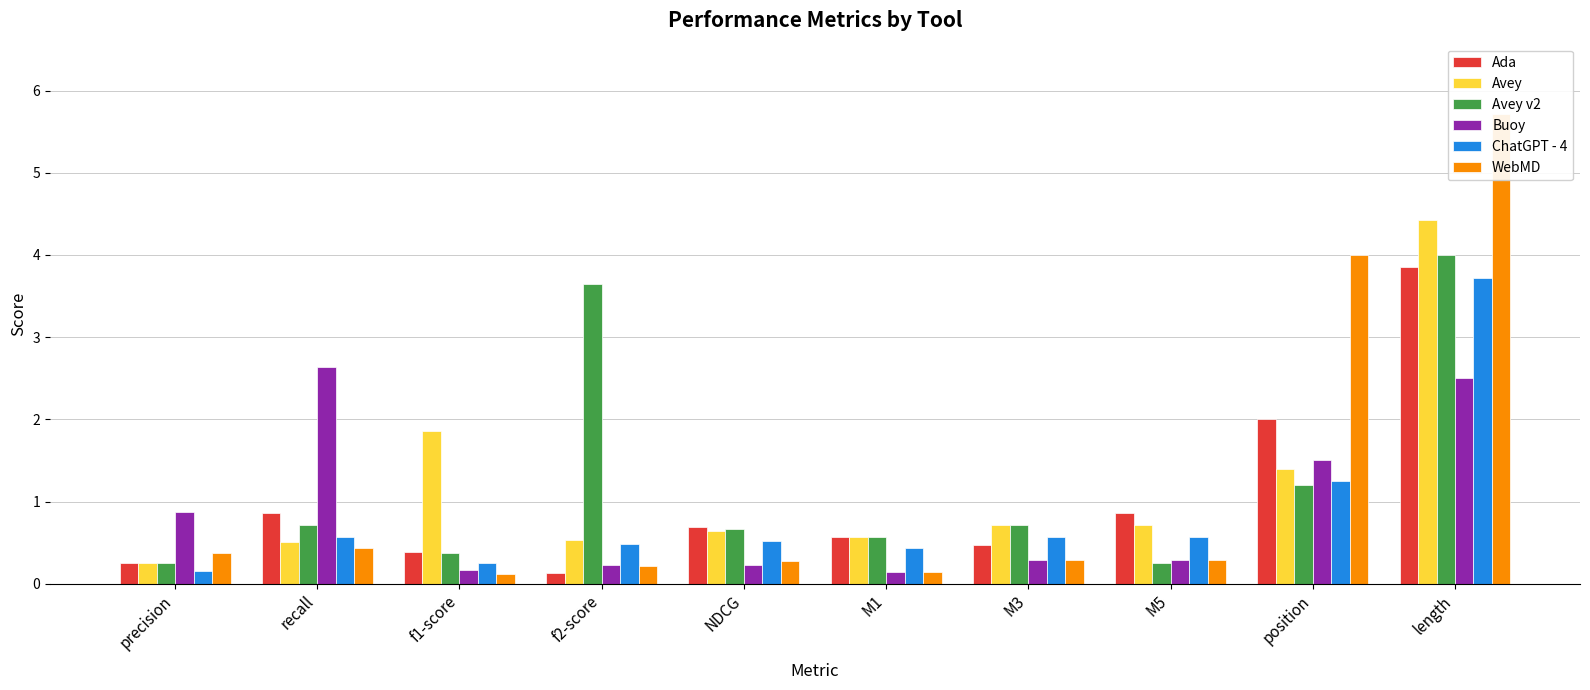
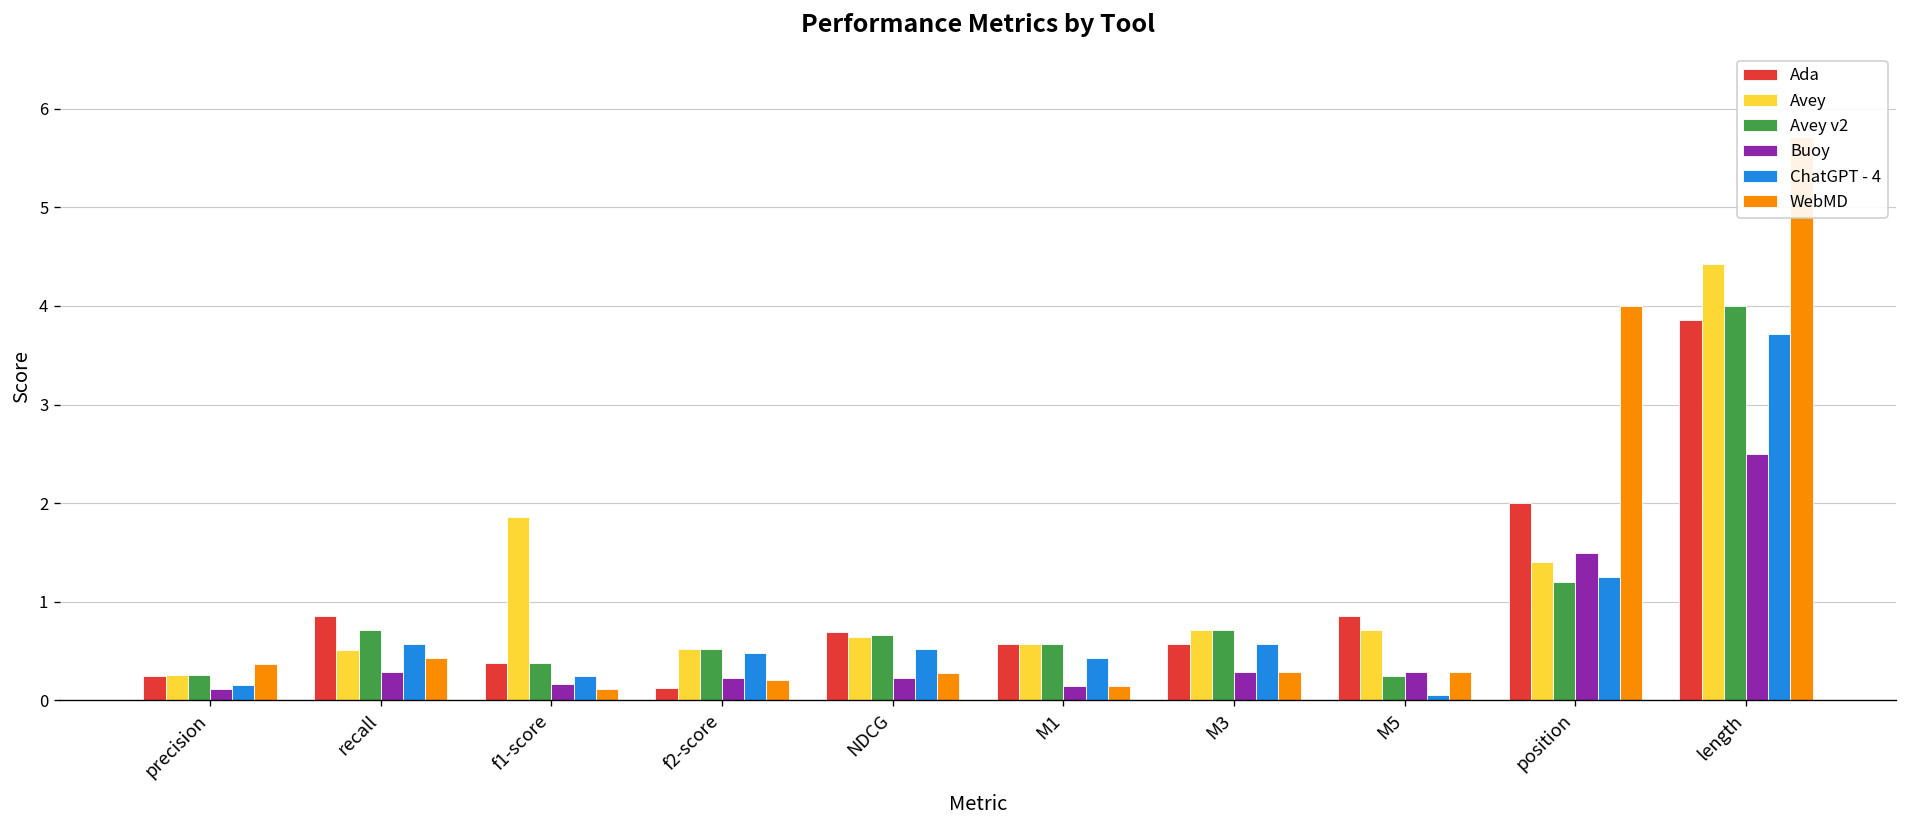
  {
    "Ada": {
      "precision": 0.2,
      "recall": 0.9,
      "f1-score": 0.4,
      "f2-score": 0.1,
      "NDCG": 0.7,
      "M1": 0.6,
-     "M3": 0.5,
+     "M3": 0.6,
      "M5": 0.9,
      "position": 2.0,
      "length": 3.9
    },
    "Avey": {
      "precision": 0.3,
      "recall": 0.5,
      "f1-score": 1.9,
      "f2-score": 0.5,
      "NDCG": 0.6,
      "M1": 0.6,
      "M3": 0.7,
      "M5": 0.7,
      "position": 1.4,
      "length": 4.4
    },
    "Avey v2": {
      "precision": 0.3,
      "recall": 0.7,
      "f1-score": 0.4,
-     "f2-score": 3.6,
+     "f2-score": 0.5,
      "NDCG": 0.7,
      "M1": 0.6,
      "M3": 0.7,
      "M5": 0.2,
      "position": 1.2,
      "length": 4.0
    },
    "Buoy": {
-     "precision": 0.9,
-     "recall": 2.6,
+     "precision": 0.1,
+     "recall": 0.3,
      "f1-score": 0.2,
      "f2-score": 0.2,
      "NDCG": 0.2,
      "M1": 0.1,
      "M3": 0.3,
      "M5": 0.3,
      "position": 1.5,
      "length": 2.5
    },
    "ChatGPT - 4": {
      "precision": 0.2,
      "recall": 0.6,
      "f1-score": 0.3,
      "f2-score": 0.5,
      "NDCG": 0.5,
      "M1": 0.4,
      "M3": 0.6,
-     "M5": 0.6,
+     "M5": 0.1,
      "position": 1.3,
      "length": 3.7
    },
    "WebMD": {
      "precision": 0.4,
      "recall": 0.4,
      "f1-score": 0.1,
      "f2-score": 0.2,
      "NDCG": 0.3,
      "M1": 0.1,
      "M3": 0.3,
      "M5": 0.3,
      "position": 4.0
    }
  }
